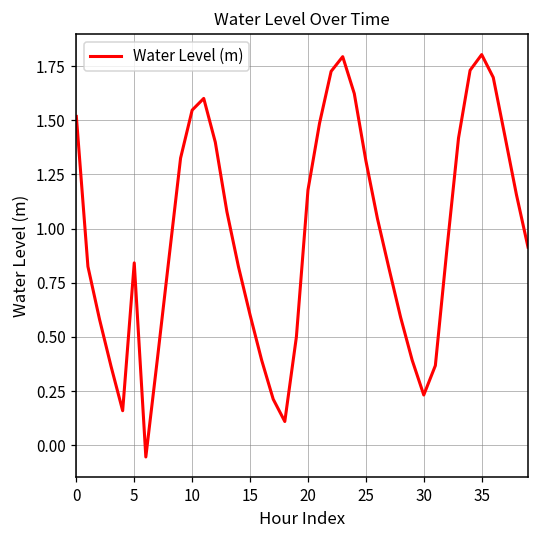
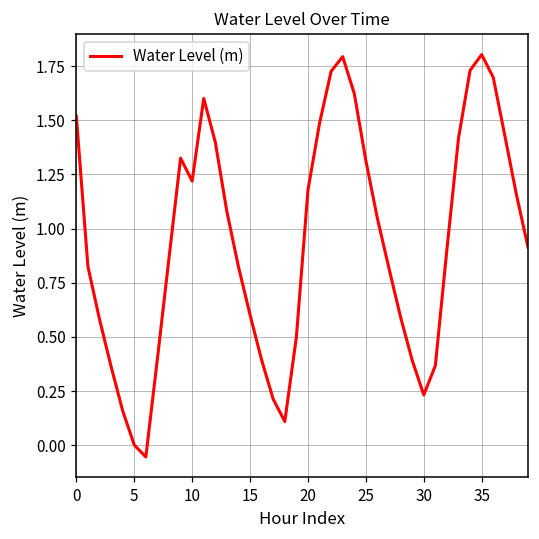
  {
    "0": 1.52,
-   "5": 0.84,
-   "10": 1.55,
+   "5": 0.00,
+   "10": 1.22,
    "15": 0.60,
    "20": 1.18,
    "25": 1.31,
    "30": 0.23,
    "35": 1.80
  }
